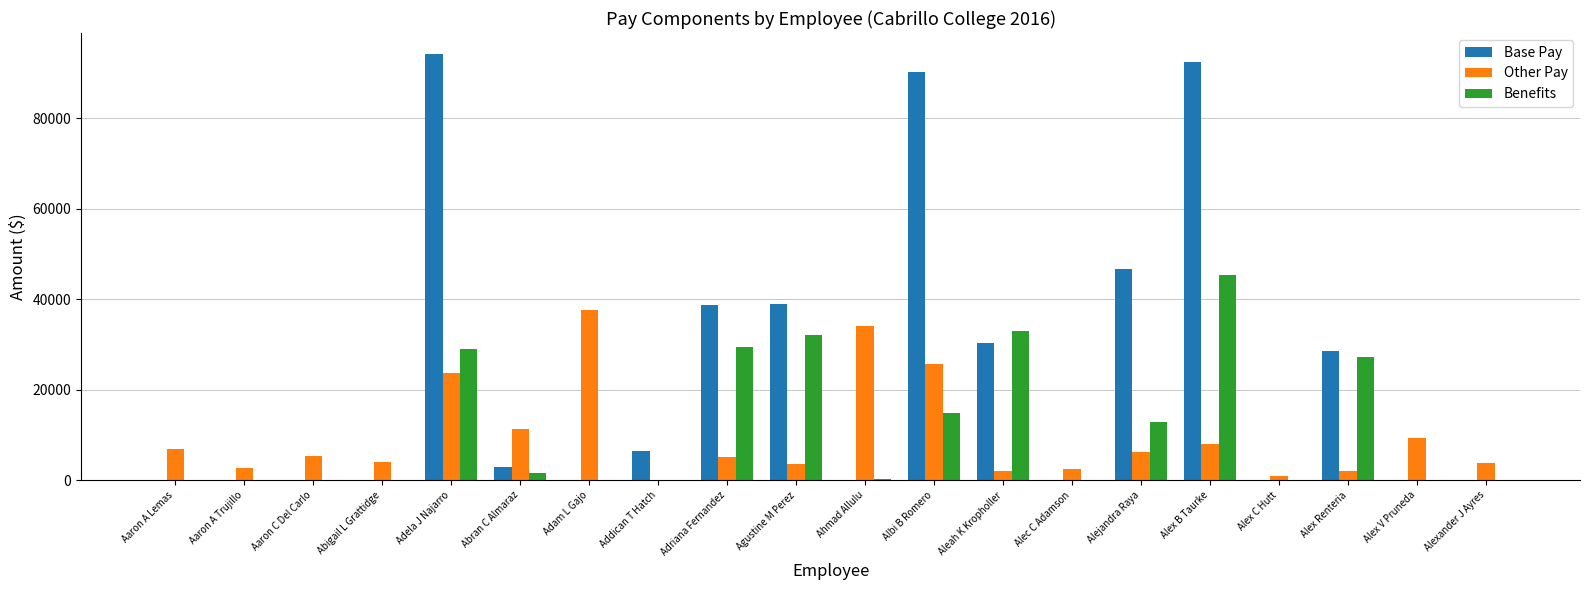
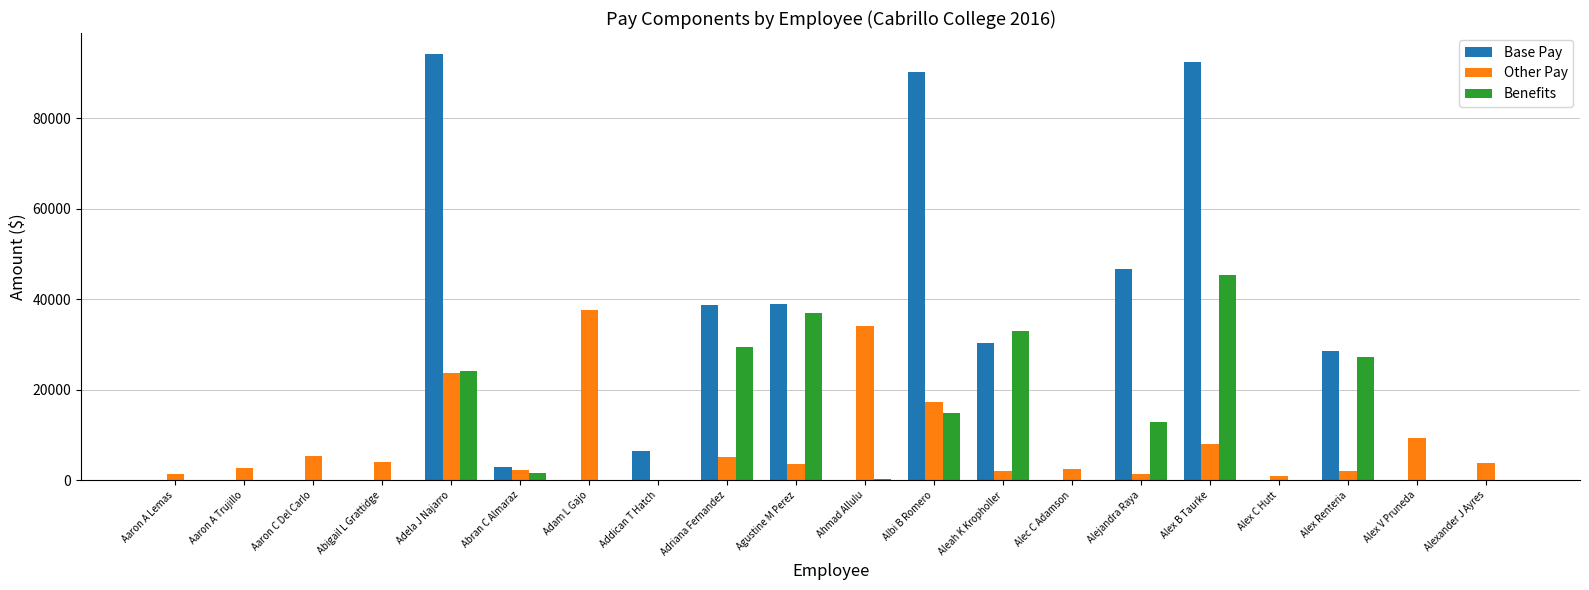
  {
    "Base Pay": {
      "Aaron A Lemas": 0,
      "Aaron A Trujillo": 0,
      "Aaron C Del Carlo": 0,
      "Abigail L Grattidge": 0,
      "Adela J Najarro": 94000,
      "Abran C Almaraz": 3000,
      "Adam L Gajo": 0,
      "Addican T Hatch": 6000,
      "Adriana Fernandez": 39000,
      "Agustine M Perez": 39000,
      "Ahmad Allulu": 0,
      "Albi B Romero": 90000,
      "Aleah K Kropholler": 30000,
      "Alec C Adamson": 0,
      "Alejandra Raya": 47000,
      "Alex B Taurke": 92000,
      "Alex C Hutt": 0,
      "Alex Renteria": 28000,
      "Alex V Pruneda": 0,
      "Alexander J Ayres": 0
    },
    "Other Pay": {
-     "Aaron A Lemas": 7000,
+     "Aaron A Lemas": 1000,
      "Aaron A Trujillo": 3000,
      "Aaron C Del Carlo": 5000,
      "Abigail L Grattidge": 4000,
      "Adela J Najarro": 24000,
-     "Abran C Almaraz": 11000,
+     "Abran C Almaraz": 2000,
      "Adam L Gajo": 38000,
      "Addican T Hatch": 0,
      "Adriana Fernandez": 5000,
      "Agustine M Perez": 4000,
      "Ahmad Allulu": 34000,
-     "Albi B Romero": 26000,
+     "Albi B Romero": 17000,
      "Aleah K Kropholler": 2000,
      "Alec C Adamson": 3000,
-     "Alejandra Raya": 6000,
+     "Alejandra Raya": 1000,
      "Alex B Taurke": 8000,
      "Alex C Hutt": 1000,
      "Alex Renteria": 2000,
      "Alex V Pruneda": 9000,
      "Alexander J Ayres": 4000
    },
    "Benefits": {
      "Aaron A Lemas": 0,
      "Aaron A Trujillo": 0,
      "Aaron C Del Carlo": 0,
      "Abigail L Grattidge": 0,
-     "Adela J Najarro": 29000,
+     "Adela J Najarro": 24000,
      "Abran C Almaraz": 2000,
      "Adam L Gajo": 0,
      "Addican T Hatch": 0,
      "Adriana Fernandez": 29000,
-     "Agustine M Perez": 32000,
+     "Agustine M Perez": 37000,
      "Albi B Romero": 15000,
      "Aleah K Kropholler": 33000,
      "Alec C Adamson": 0,
      "Alejandra Raya": 13000,
      "Alex B Taurke": 45000,
      "Alex C Hutt": 0,
      "Alex Renteria": 27000,
      "Alex V Pruneda": 0,
      "Alexander J Ayres": 0
    }
  }
